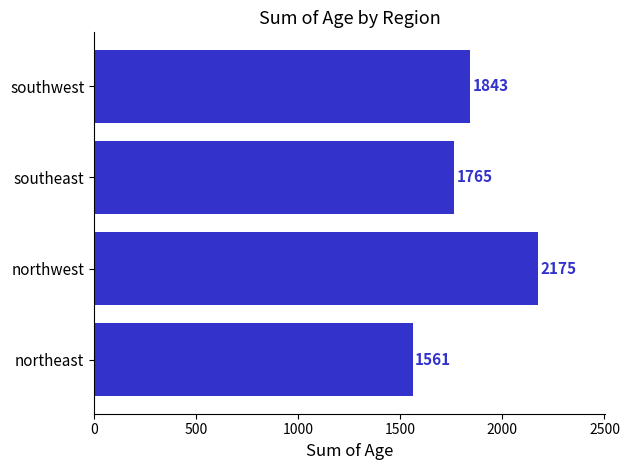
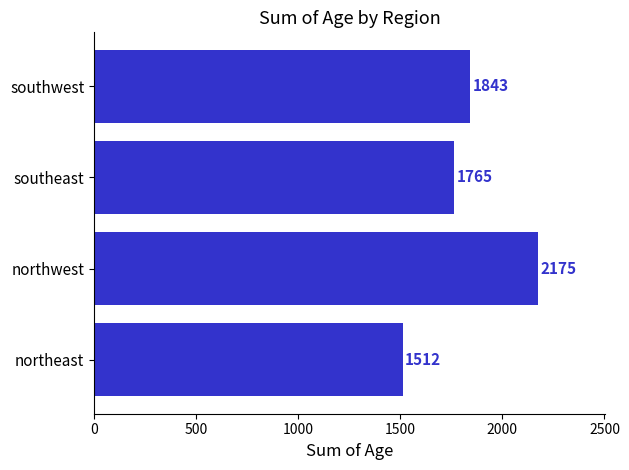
  {
    "southwest": 1843,
    "southeast": 1765,
    "northwest": 2175,
-   "northeast": 1561
+   "northeast": 1512
  }
